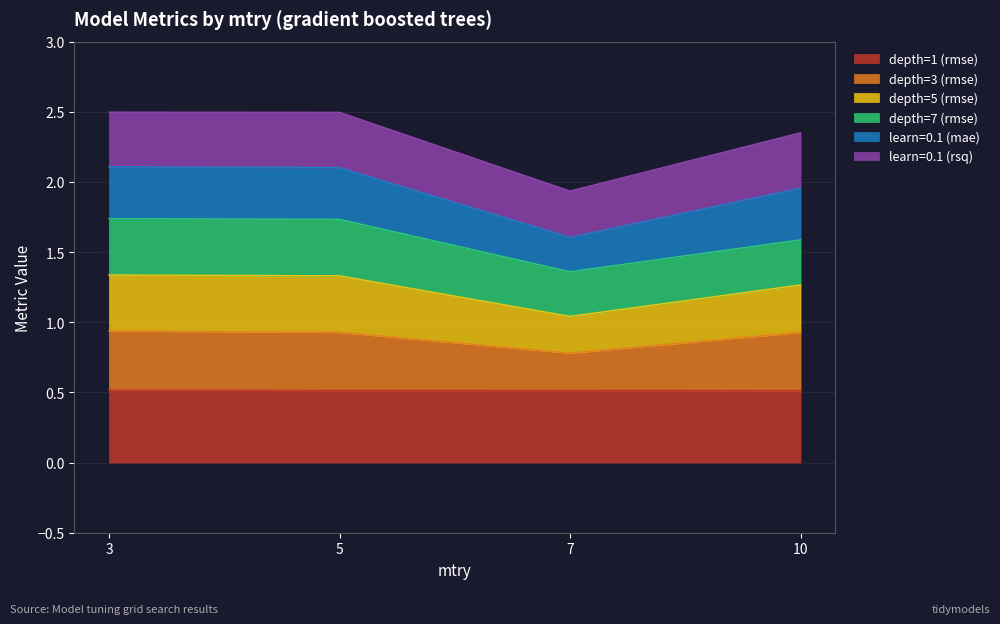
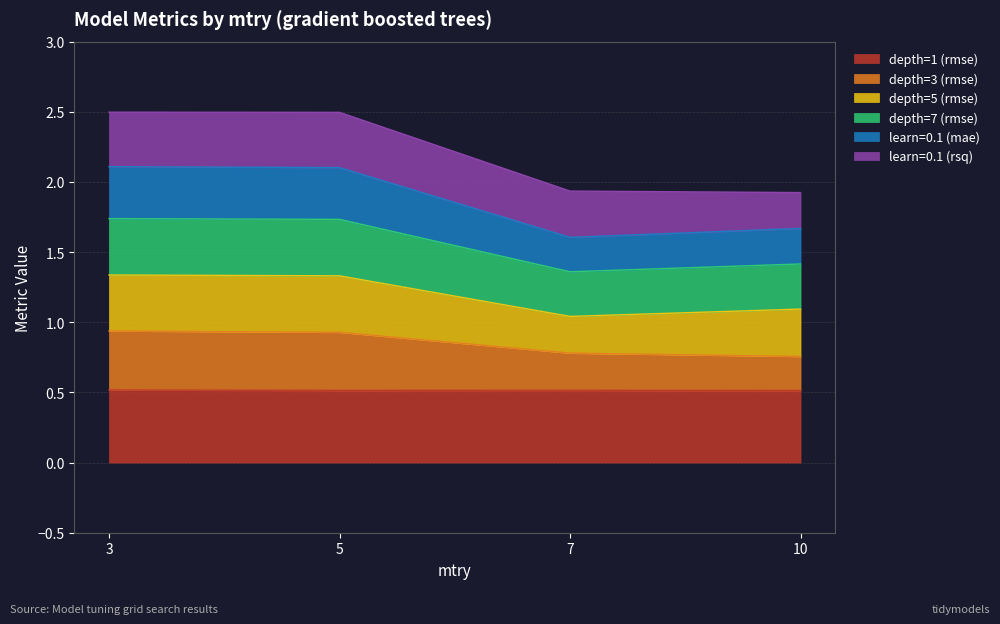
  {
    "depth=1 (rmse)": {
      "3": 0.52,
      "5": 0.51,
      "7": 0.51,
      "10": 0.51
    },
    "depth=3 (rmse)": {
      "3": 0.42,
      "5": 0.41,
      "7": 0.27,
-     "10": 0.41
+     "10": 0.24
    },
    "depth=5 (rmse)": {
      "3": 0.40,
      "5": 0.40,
      "7": 0.26,
      "10": 0.34
    },
    "depth=7 (rmse)": {
      "3": 0.40,
      "5": 0.40,
      "7": 0.32,
      "10": 0.32
    },
    "learn=0.1 (mae)": {
      "3": 0.37,
      "5": 0.37,
      "7": 0.25,
-     "10": 0.37
+     "10": 0.25
    },
    "learn=0.1 (rsq)": {
      "3": 0.39,
      "5": 0.39,
      "7": 0.33,
-     "10": 0.39
+     "10": 0.26
    }
  }
